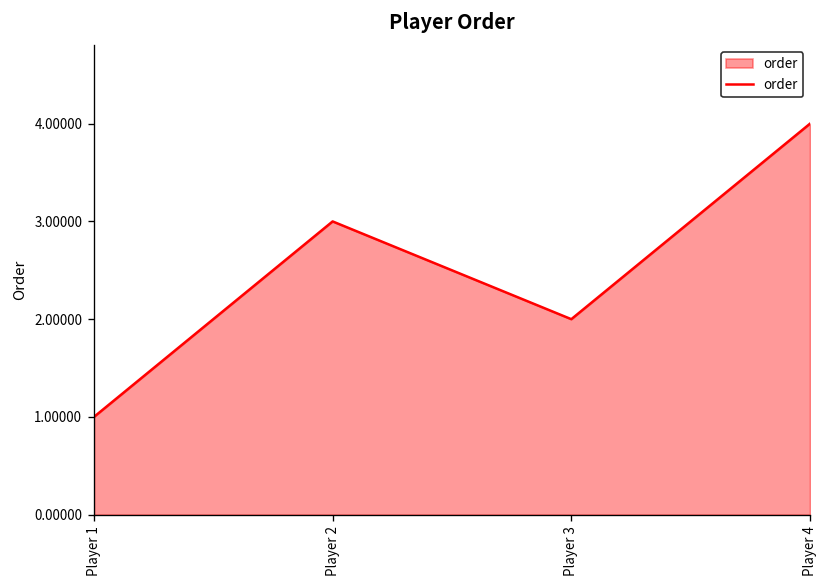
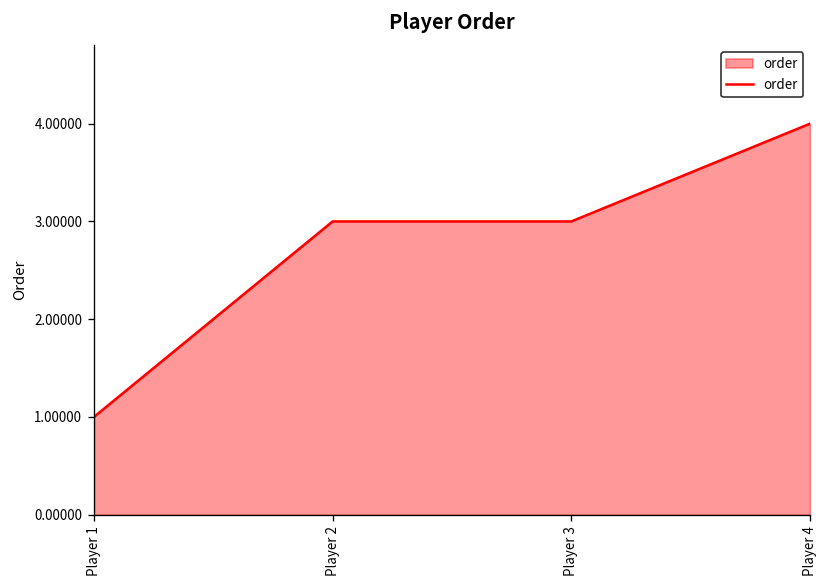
  {
    "Player 1": 1,
    "Player 2": 3,
-   "Player 3": 2,
+   "Player 3": 3,
    "Player 4": 4
  }
